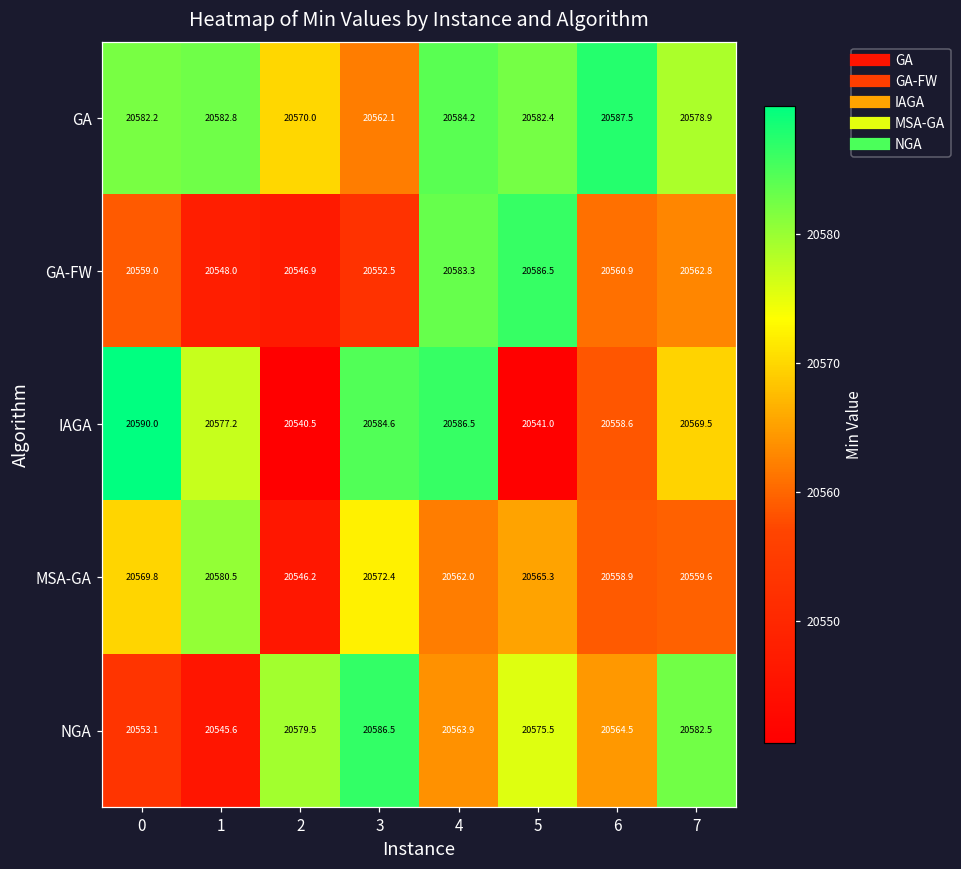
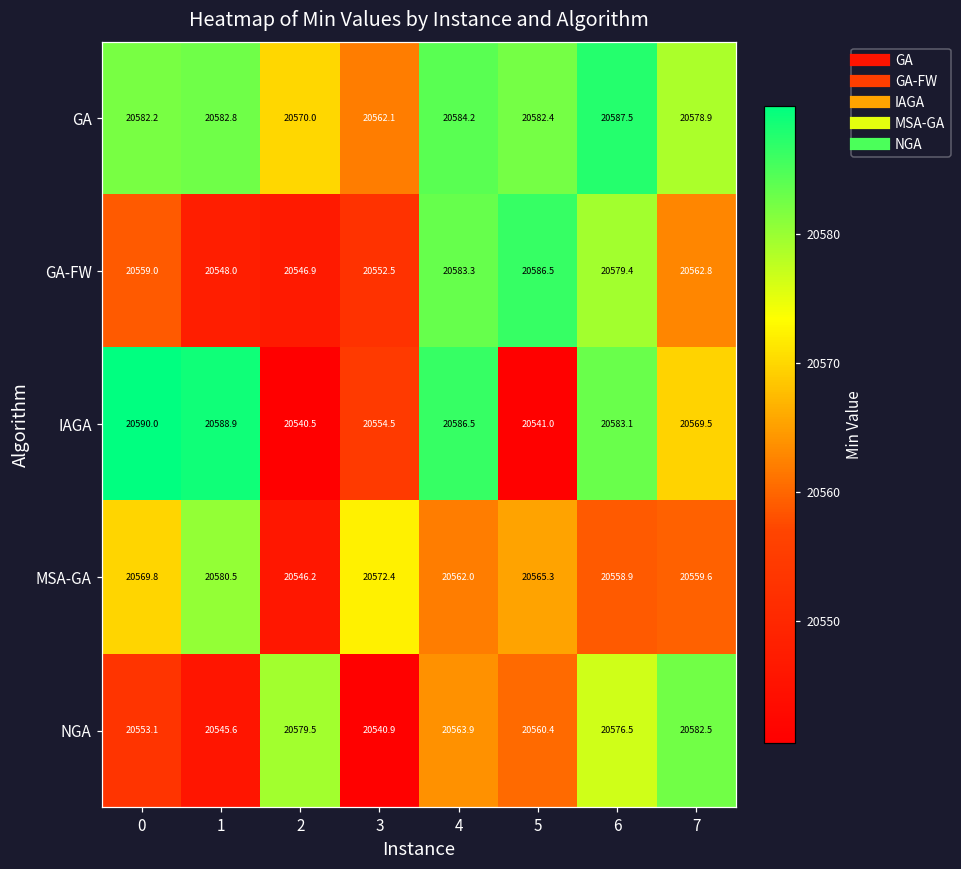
  {
    "GA": {
      "0": 20582.2,
      "1": 20582.8,
      "2": 20570.0,
      "3": 20562.1,
      "4": 20584.2,
      "5": 20582.4,
      "6": 20587.5,
      "7": 20578.9
    },
    "GA-FW": {
      "0": 20559.0,
      "1": 20548.0,
      "2": 20546.9,
      "3": 20552.5,
      "4": 20583.3,
      "5": 20586.5,
-     "6": 20560.9,
+     "6": 20579.4,
      "7": 20562.8
    },
    "IAGA": {
      "0": 20590.0,
-     "1": 20577.2,
+     "1": 20588.9,
      "2": 20540.5,
-     "3": 20584.6,
+     "3": 20554.5,
      "4": 20586.5,
      "5": 20541.0,
-     "6": 20558.6,
+     "6": 20583.1,
      "7": 20569.5
    },
    "MSA-GA": {
      "0": 20569.8,
      "1": 20580.5,
      "2": 20546.2,
      "3": 20572.4,
      "4": 20562.0,
      "5": 20565.3,
      "6": 20558.9,
      "7": 20559.6
    },
    "NGA": {
      "0": 20553.1,
      "1": 20545.6,
      "2": 20579.5,
-     "3": 20586.5,
+     "3": 20540.9,
      "4": 20563.9,
-     "5": 20575.5,
-     "6": 20564.5,
+     "5": 20560.4,
+     "6": 20576.5,
      "7": 20582.5
    }
  }
